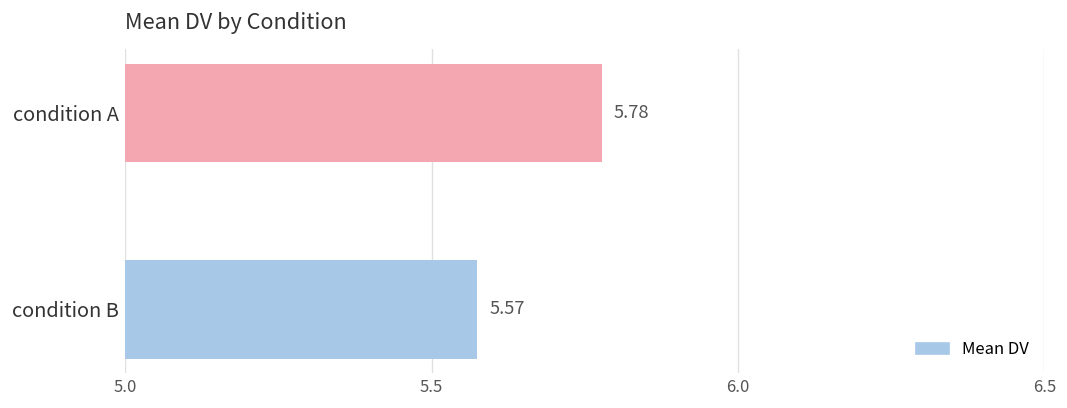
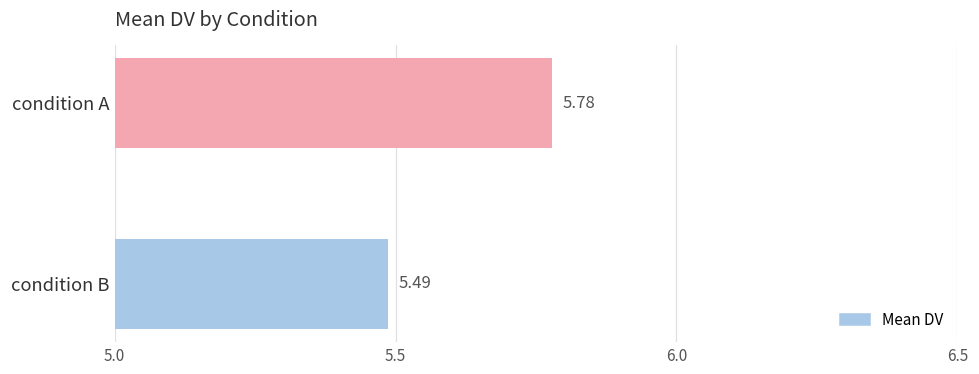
  {
    "condition A": 5.78,
-   "condition B": 5.57
+   "condition B": 5.49
  }
